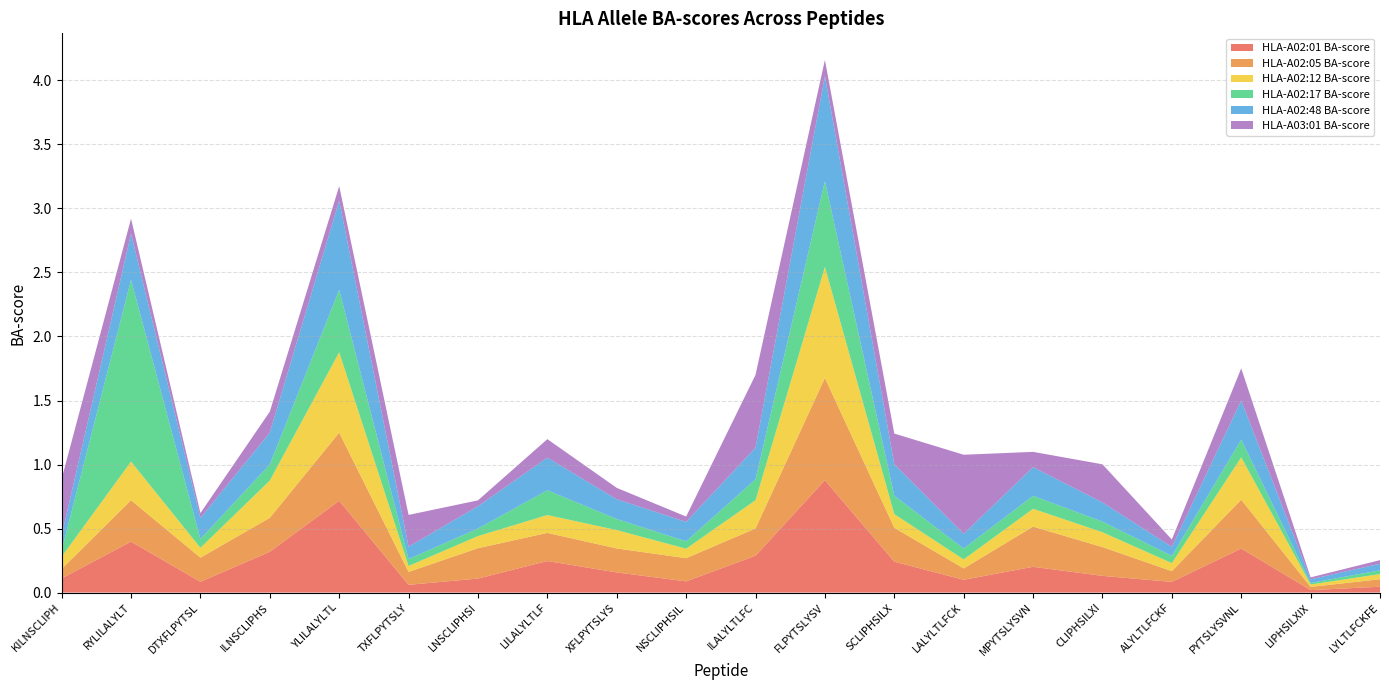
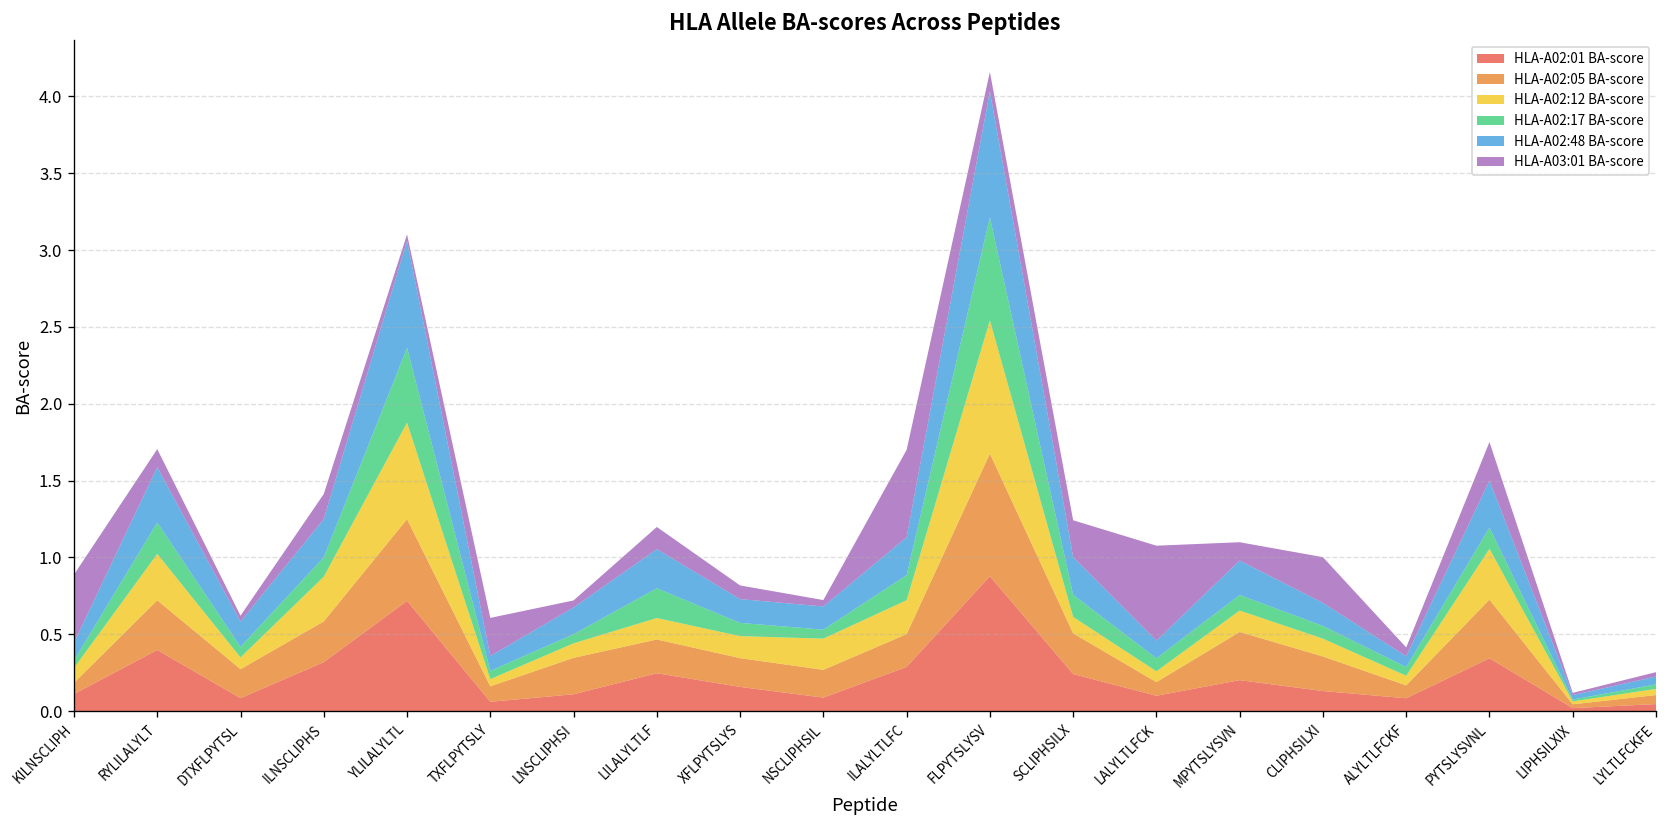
  {
    "HLA-A02:12 BA-score": {
      "KILNSCLIPH": 0.10,
      "RYLILALYLT": 0.30,
      "DTXFLPYTSL": 0.08,
      "ILNSCLIPHS": 0.29,
      "YLILALYLTL": 0.63,
      "TXFLPYTSLY": 0.05,
      "LNSCLIPHSI": 0.09,
      "LILALYLTLF": 0.14,
      "XFLPYTSLYS": 0.14,
-     "NSCLIPHSIL": 0.07,
+     "NSCLIPHSIL": 0.20,
      "ILALYLTLFC": 0.22,
      "FLPYTSLYSV": 0.87,
      "SCLIPHSILX": 0.11,
      "LALYLTLFCK": 0.07,
      "MPYTSLYSVN": 0.14,
      "CLIPHSILXI": 0.12,
      "ALYLTLFCKF": 0.06,
      "PYTSLYSVNL": 0.33,
      "LYLTLFCKFE": 0.04
    },
    "HLA-A02:17 BA-score": {
      "KILNSCLIPH": 0.05,
-     "RYLILALYLT": 1.42,
+     "RYLILALYLT": 0.20,
      "DTXFLPYTSL": 0.07,
      "ILNSCLIPHS": 0.13,
      "YLILALYLTL": 0.49,
      "TXFLPYTSLY": 0.05,
      "LNSCLIPHSI": 0.06,
      "LILALYLTLF": 0.19,
      "XFLPYTSLYS": 0.09,
      "NSCLIPHSIL": 0.06,
      "ILALYLTLFC": 0.16,
      "FLPYTSLYSV": 0.67,
      "SCLIPHSILX": 0.14,
      "LALYLTLFCK": 0.08,
      "MPYTSLYSVN": 0.10,
      "CLIPHSILXI": 0.08,
      "ALYLTLFCKF": 0.06,
      "PYTSLYSVNL": 0.14,
      "LYLTLFCKFE": 0.03
    },
    "HLA-A02:48 BA-score": {
      "KILNSCLIPH": 0.12,
      "RYLILALYLT": 0.36,
      "DTXFLPYTSL": 0.16,
      "ILNSCLIPHS": 0.25,
      "YLILALYLTL": 0.70,
      "TXFLPYTSLY": 0.10,
      "LNSCLIPHSI": 0.17,
      "LILALYLTLF": 0.25,
      "XFLPYTSLYS": 0.15,
      "NSCLIPHSIL": 0.15,
      "ILALYLTLFC": 0.25,
      "FLPYTSLYSV": 0.82,
      "SCLIPHSILX": 0.25,
      "LALYLTLFCK": 0.11,
      "MPYTSLYSVN": 0.22,
      "CLIPHSILXI": 0.15,
      "ALYLTLFCKF": 0.07,
      "PYTSLYSVNL": 0.31,
      "LYLTLFCKFE": 0.05
    },
    "HLA-A03:01 BA-score": {
      "KILNSCLIPH": 0.44,
      "RYLILALYLT": 0.12,
      "DTXFLPYTSL": 0.04,
      "ILNSCLIPHS": 0.16,
-     "YLILALYLTL": 0.11,
+     "YLILALYLTL": 0.04,
      "TXFLPYTSLY": 0.25,
      "LNSCLIPHSI": 0.05,
      "LILALYLTLF": 0.14,
      "XFLPYTSLYS": 0.09,
      "NSCLIPHSIL": 0.04,
      "ILALYLTLFC": 0.57,
      "FLPYTSLYSV": 0.13,
      "SCLIPHSILX": 0.24,
      "LALYLTLFCK": 0.62,
      "MPYTSLYSVN": 0.12,
      "CLIPHSILXI": 0.30,
      "ALYLTLFCKF": 0.06,
      "PYTSLYSVNL": 0.25,
      "LYLTLFCKFE": 0.03
    }
  }
